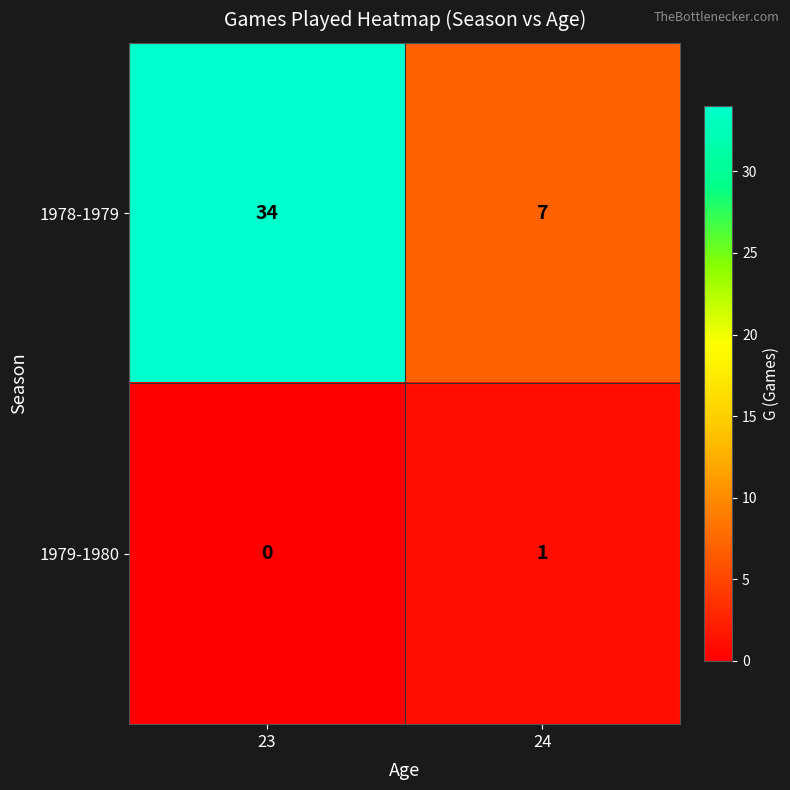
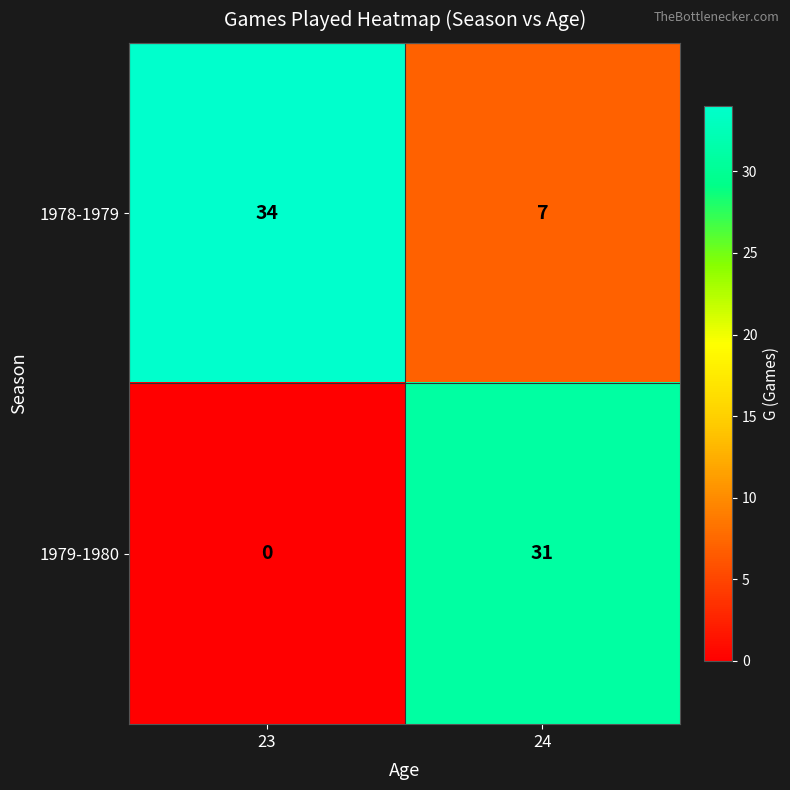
  {
    "1978-1979": {
      "23": 34,
      "24": 7
    },
    "1979-1980": {
      "23": 0,
-     "24": 1
+     "24": 31
    }
  }
